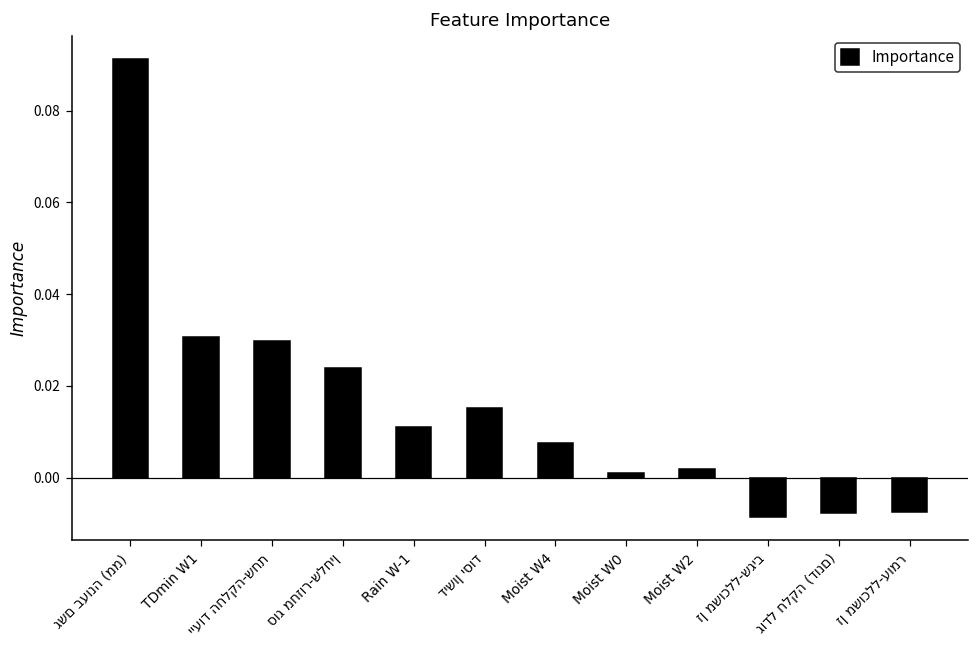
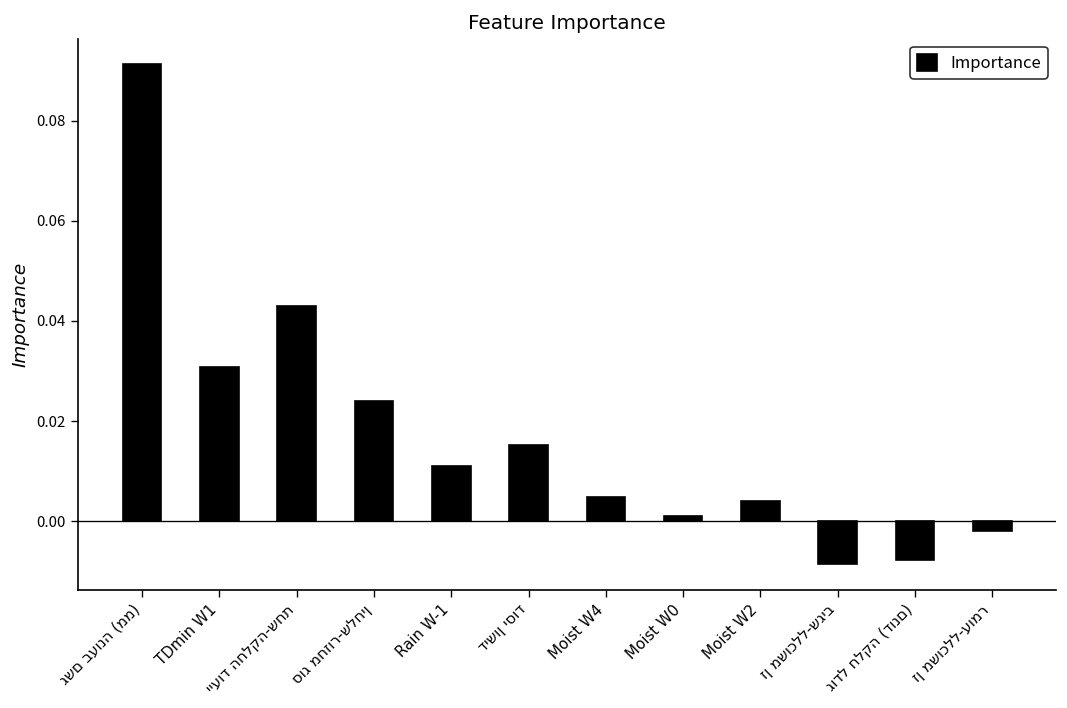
  {
    "גשם בעונה (ממ)": 0.091,
    "TDmin W1": 0.031,
-   "ייעוד החלקה-שחת": 0.030,
+   "ייעוד החלקה-שחת": 0.043,
    "סוג מחזור-שלחין": 0.024,
    "Rain W-1": 0.011,
    "דישון יסוד": 0.015,
-   "Moist W4": 0.008,
+   "Moist W4": 0.005,
    "Moist W0": 0.001,
-   "Moist W2": 0.002,
+   "Moist W2": 0.004,
    "זן משוכלל-שגיב": -0.009,
    "גודל חלקה (דונם)": -0.008,
-   "זן משוכלל-עומר": -0.007
+   "זן משוכלל-עומר": -0.002
  }
